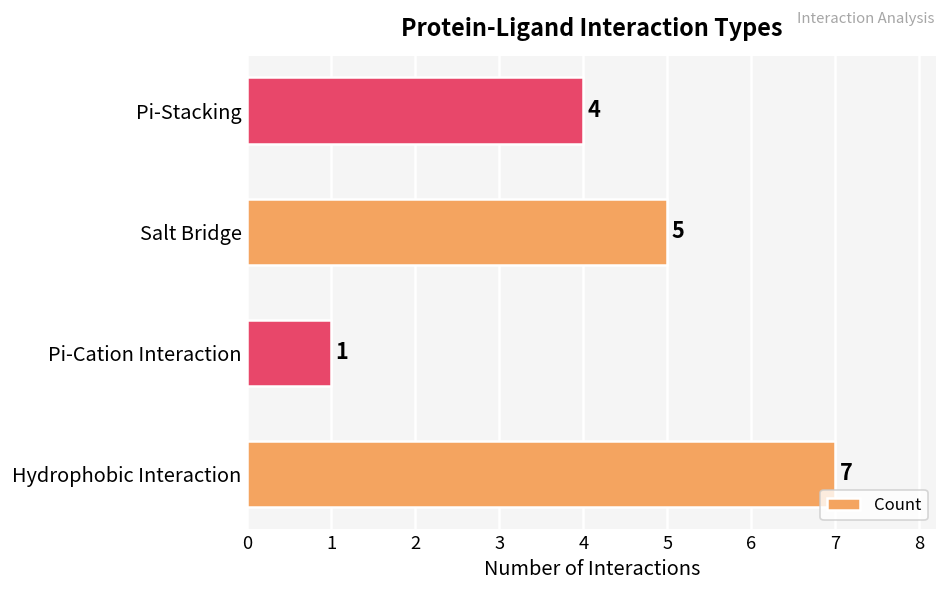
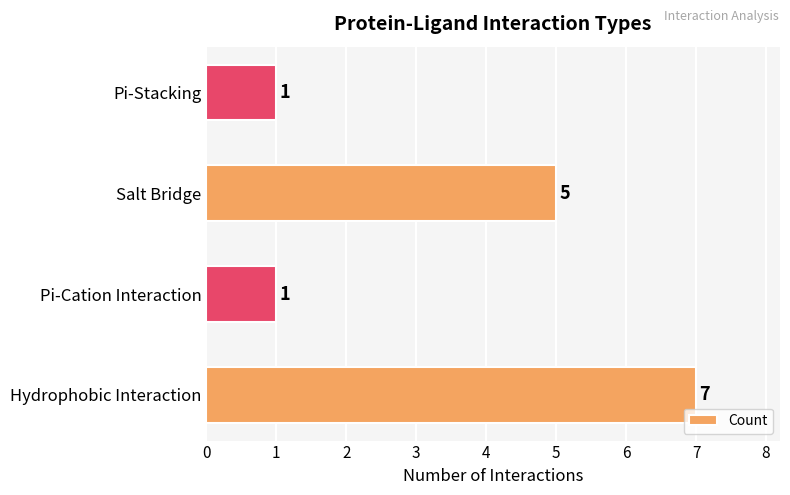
  {
-   "Pi-Stacking": 4,
+   "Pi-Stacking": 1,
    "Salt Bridge": 5,
    "Pi-Cation Interaction": 1,
    "Hydrophobic Interaction": 7
  }
